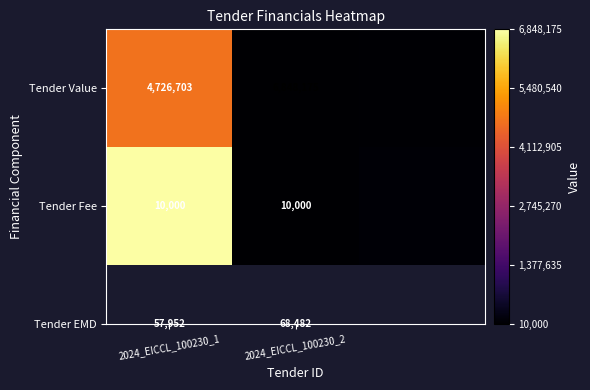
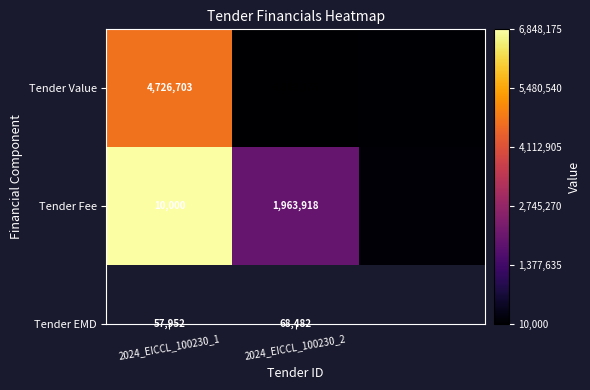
  {
    "Tender Value": {
      "2024_EICCL_100230_1": "4,726,703"
    },
    "Tender Fee": {
      "2024_EICCL_100230_1": "10,000",
-     "2024_EICCL_100230_2": "10,000"
+     "2024_EICCL_100230_2": "1,963,918"
    }
  }
